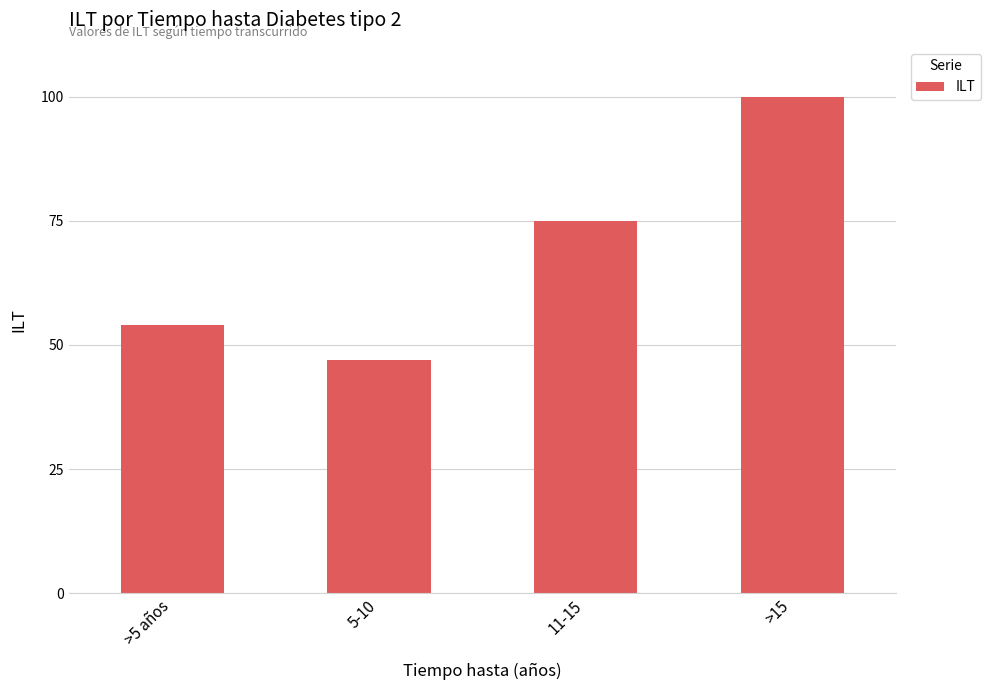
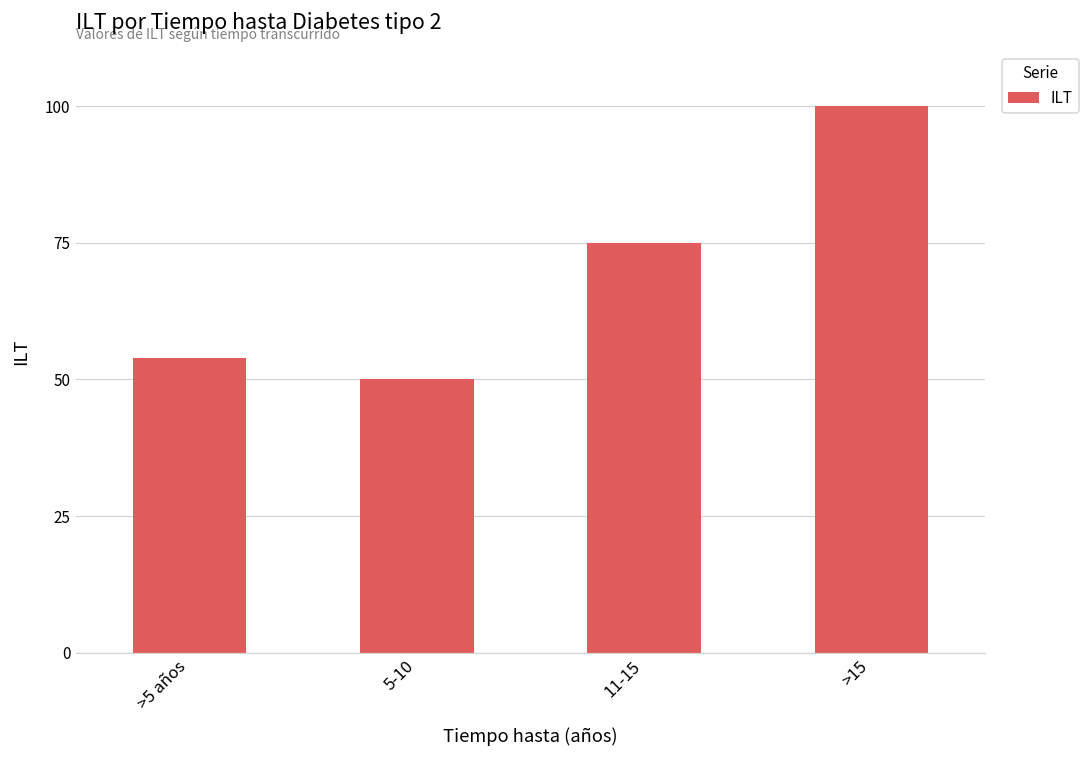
  {
    ">5 años": 54,
-   "5-10": 47,
+   "5-10": 50,
    "11-15": 75,
    ">15": 100
  }
